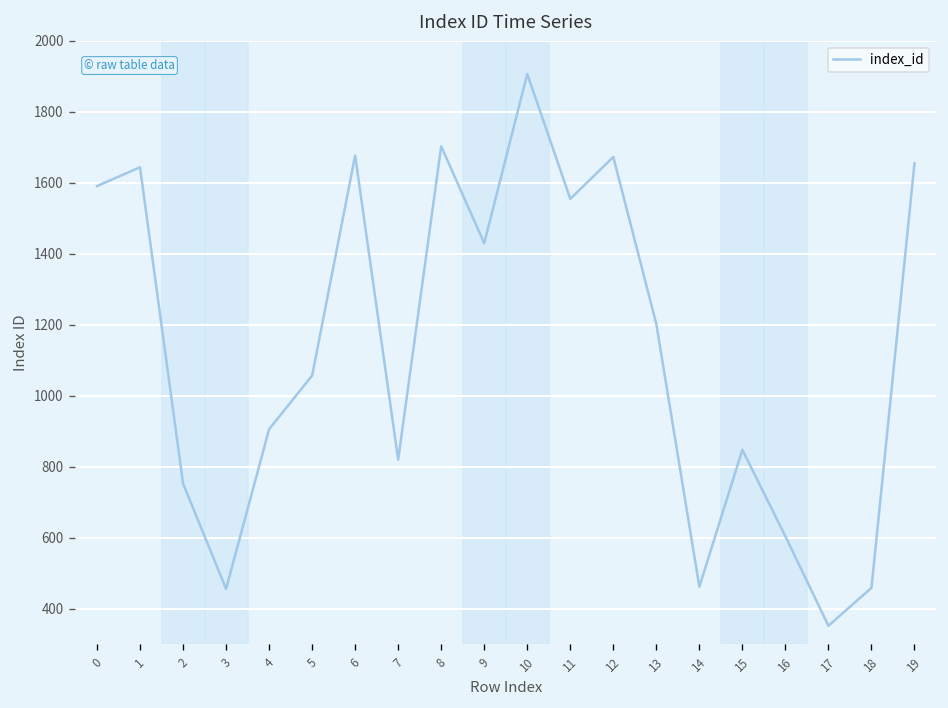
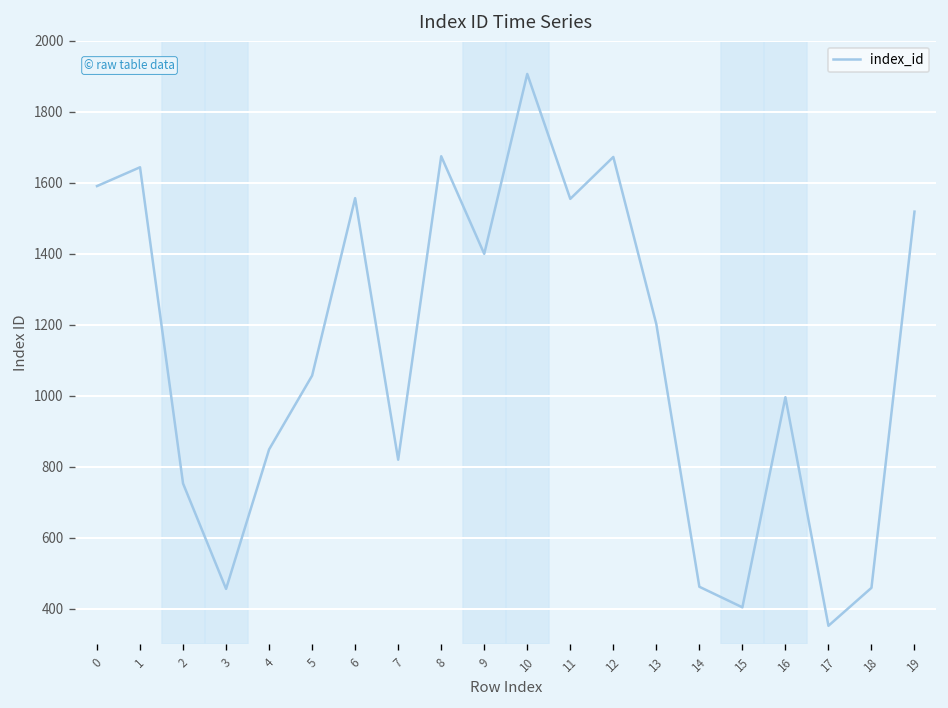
  {
    "0": 1590,
    "1": 1640,
    "2": 750,
    "3": 460,
-   "4": 910,
+   "4": 850,
    "5": 1060,
-   "6": 1680,
+   "6": 1560,
    "7": 820,
-   "8": 1700,
-   "9": 1430,
+   "8": 1680,
+   "9": 1400,
    "10": 1910,
    "11": 1560,
    "12": 1670,
    "13": 1200,
    "14": 460,
-   "15": 850,
-   "16": 600,
+   "15": 400,
+   "16": 1000,
    "17": 350,
    "18": 460,
-   "19": 1660
+   "19": 1520
  }
